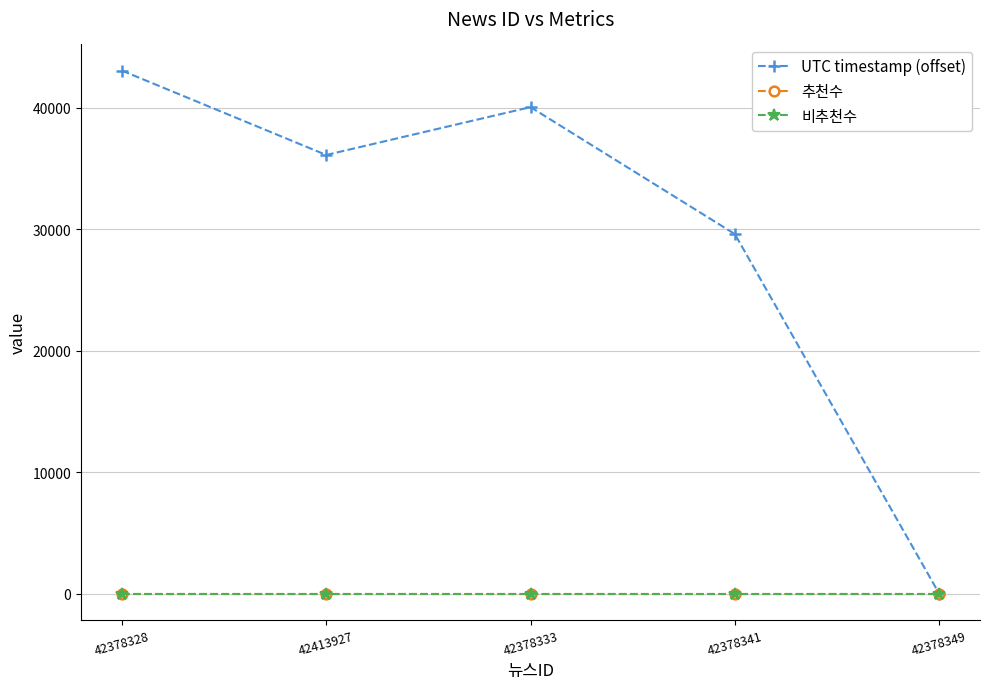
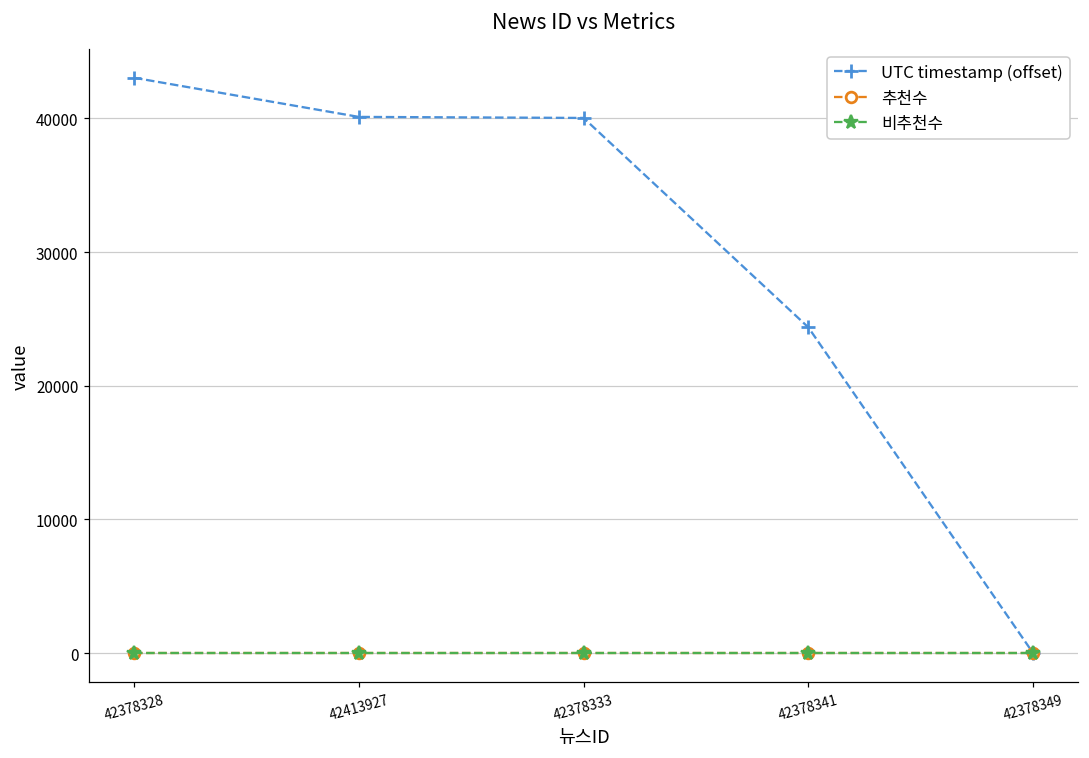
  {
    "UTC timestamp (offset)": {
      "42378328": 43000,
-     "42413927": 36100,
+     "42413927": 40100,
      "42378333": 40000,
-     "42378341": 29600
+     "42378341": 24400
    },
    "비추천수": {
      "42378328": 0,
      "42413927": 0,
      "42378333": 0,
      "42378341": 0
    }
  }
